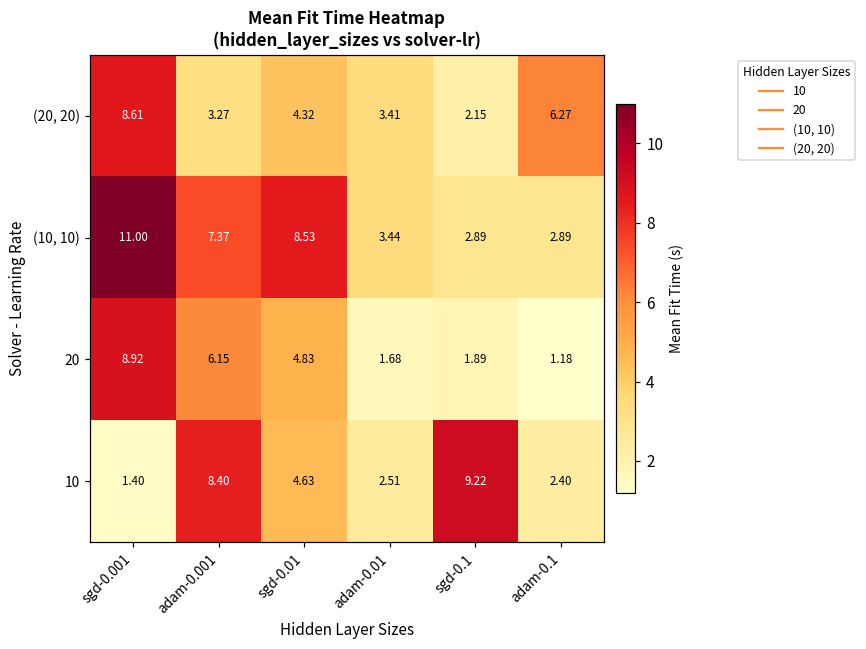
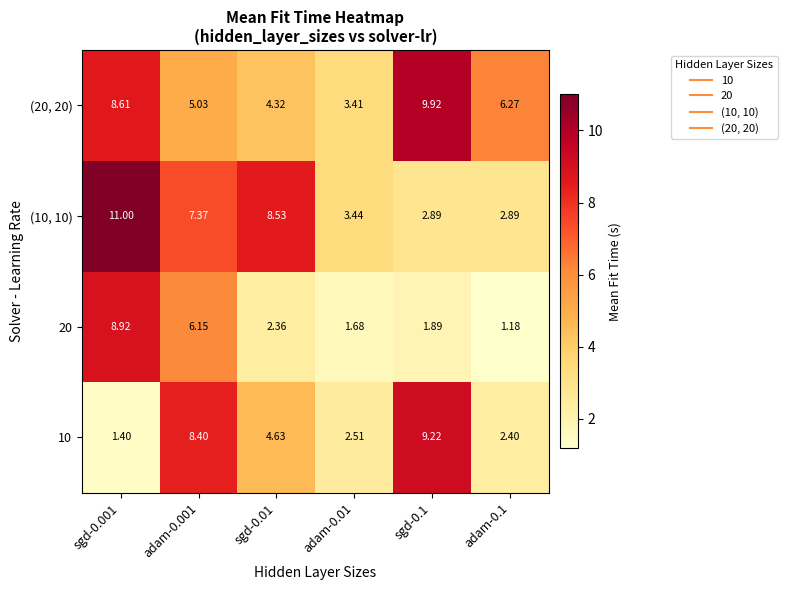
  {
    "(20, 20)": {
      "sgd-0.001": 8.61,
-     "adam-0.001": 3.27,
+     "adam-0.001": 5.03,
      "sgd-0.01": 4.32,
      "adam-0.01": 3.41,
-     "sgd-0.1": 2.15,
+     "sgd-0.1": 9.92,
      "adam-0.1": 6.27
    },
    "(10, 10)": {
      "sgd-0.001": 11.00,
      "adam-0.001": 7.37,
      "sgd-0.01": 8.53,
      "adam-0.01": 3.44,
      "sgd-0.1": 2.89,
      "adam-0.1": 2.89
    },
    "20": {
      "sgd-0.001": 8.92,
      "adam-0.001": 6.15,
-     "sgd-0.01": 4.83,
+     "sgd-0.01": 2.36,
      "adam-0.01": 1.68,
      "sgd-0.1": 1.89,
      "adam-0.1": 1.18
    },
    "10": {
      "sgd-0.001": 1.40,
      "adam-0.001": 8.40,
      "sgd-0.01": 4.63,
      "adam-0.01": 2.51,
      "sgd-0.1": 9.22,
      "adam-0.1": 2.40
    }
  }
